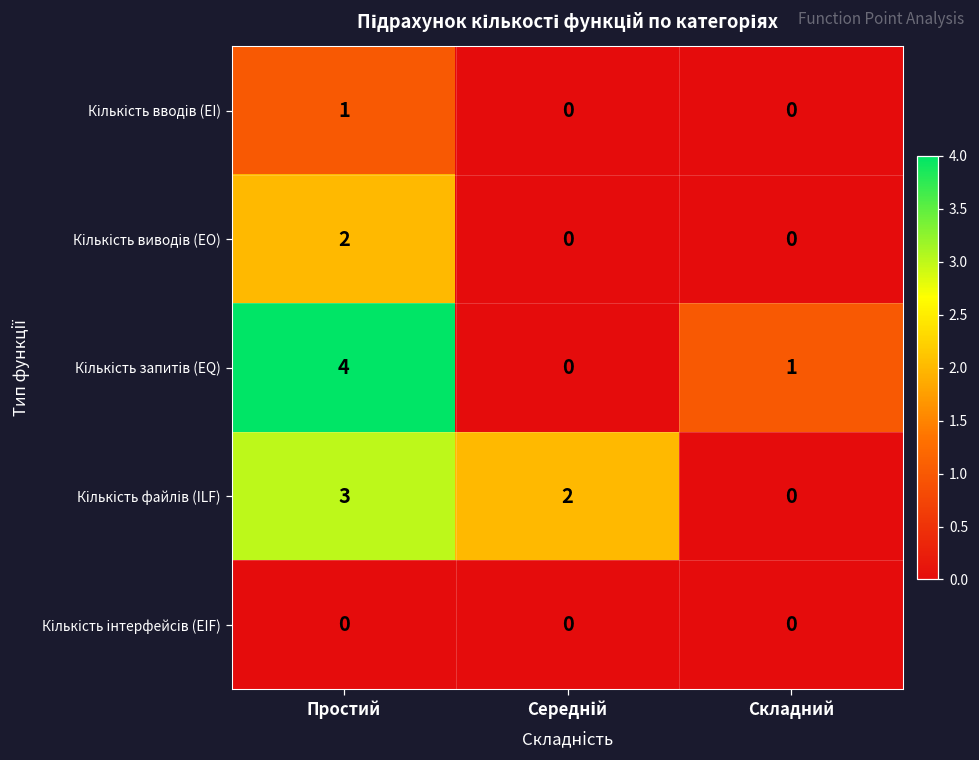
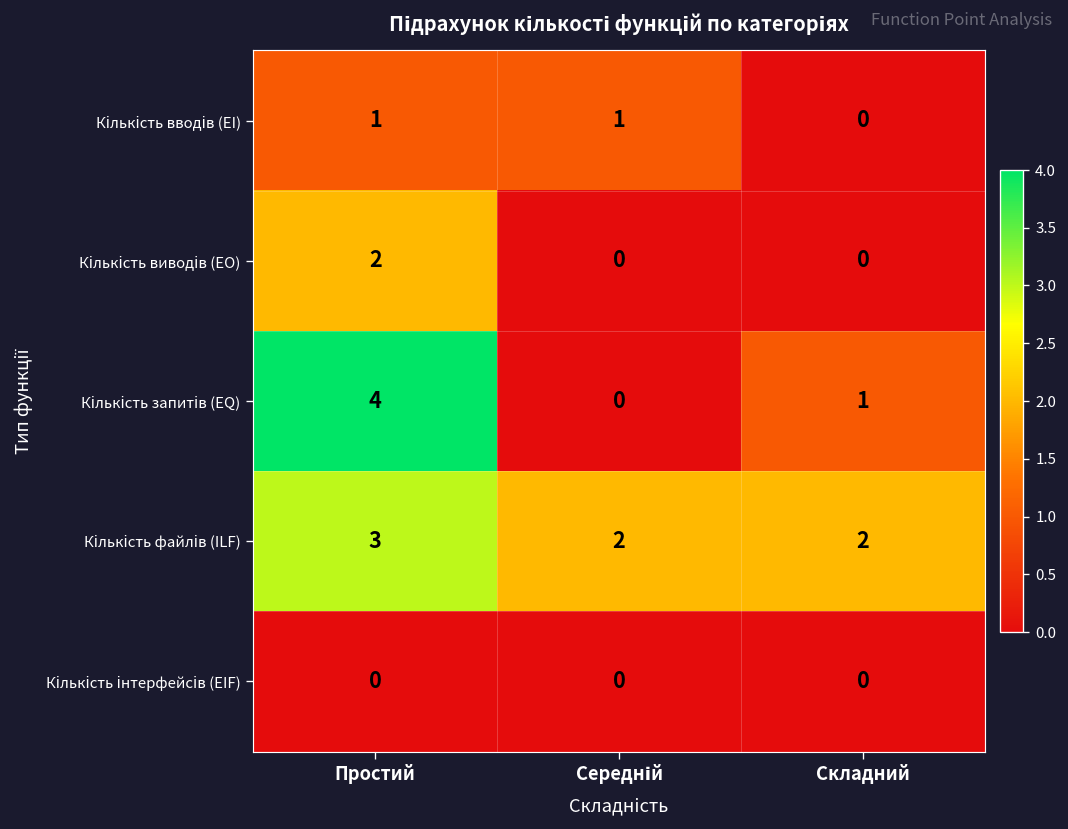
  {
    "Кількість вводів (EI)": {
      "Простий": 1,
-     "Середній": 0,
+     "Середній": 1,
      "Складний": 0
    },
    "Кількість виводів (EO)": {
      "Простий": 2,
      "Середній": 0,
      "Складний": 0
    },
    "Кількість запитів (EQ)": {
      "Простий": 4,
      "Середній": 0,
      "Складний": 1
    },
    "Кількість файлів (ILF)": {
      "Простий": 3,
      "Середній": 2,
-     "Складний": 0
+     "Складний": 2
    },
    "Кількість інтерфейсів (EIF)": {
      "Простий": 0,
      "Середній": 0,
      "Складний": 0
    }
  }
